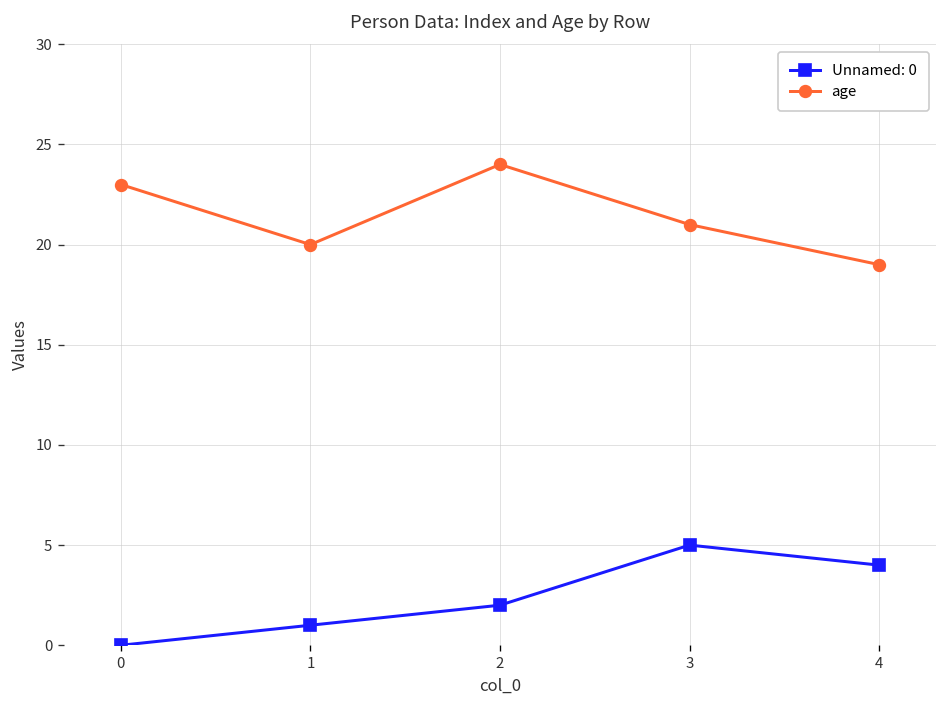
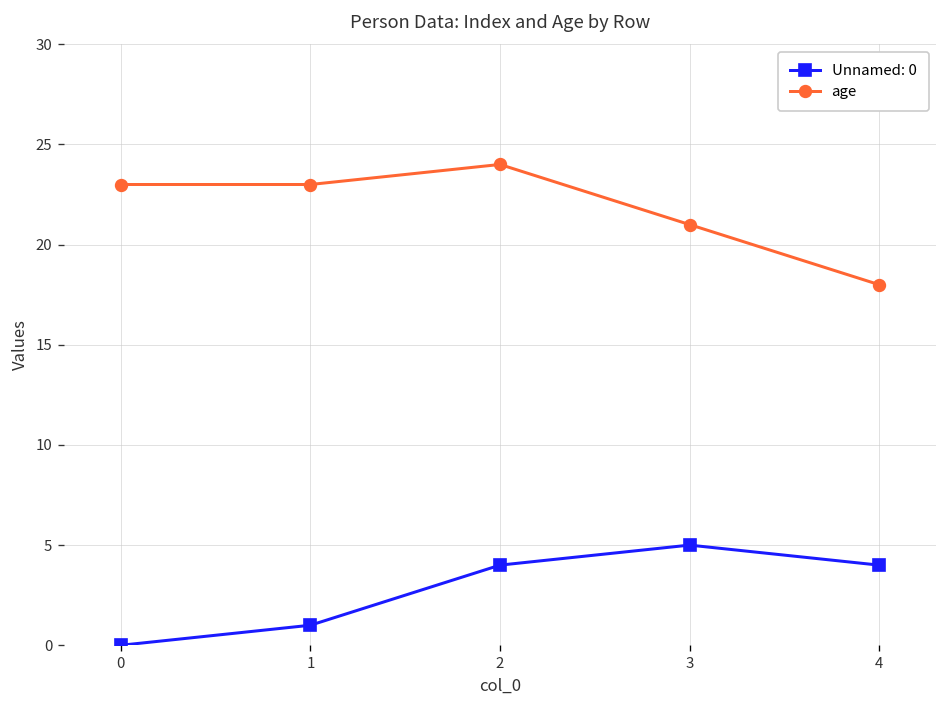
  {
    "Unnamed: 0": {
      "0": 0,
      "1": 1,
-     "2": 2,
+     "2": 4,
      "3": 5,
      "4": 4
    },
    "age": {
      "0": 23,
-     "1": 20,
+     "1": 23,
      "2": 24,
      "3": 21,
-     "4": 19
+     "4": 18
    }
  }
